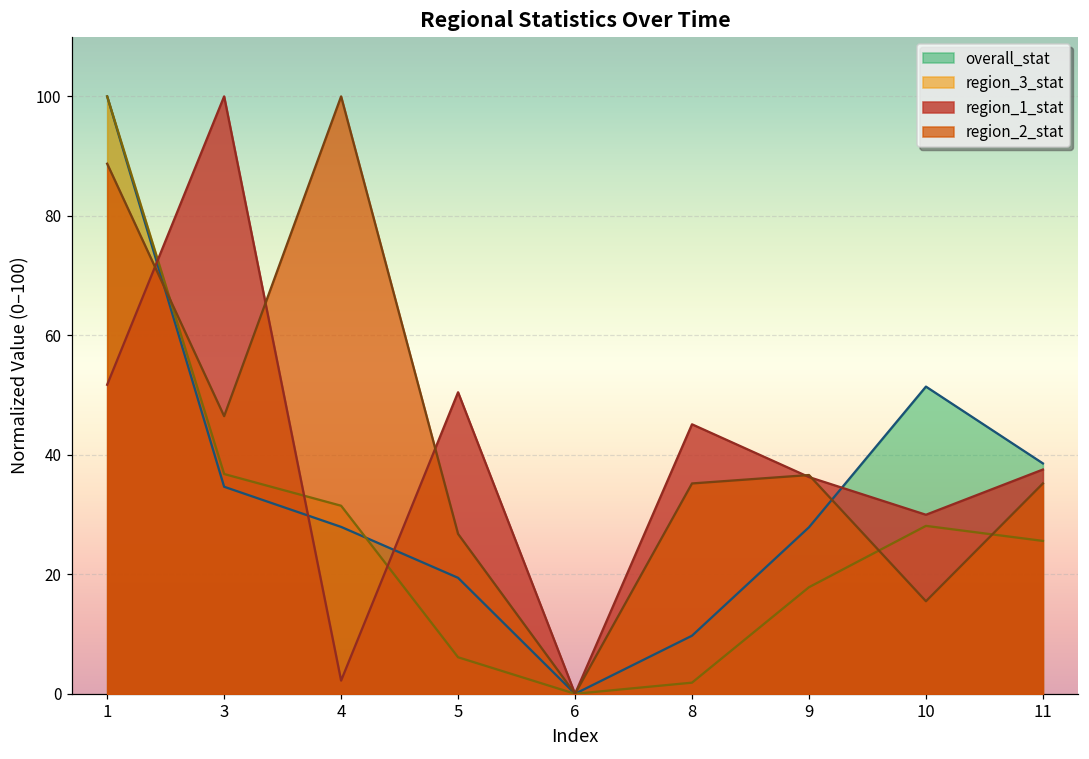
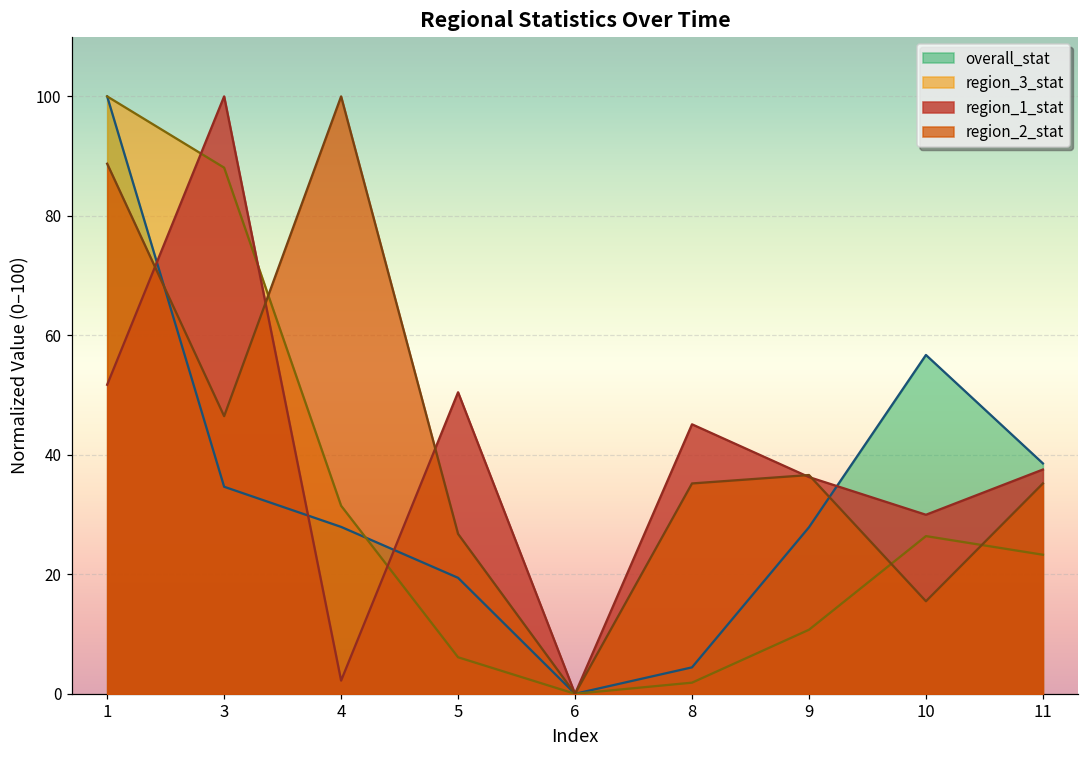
  {
    "overall_stat": {
      "3": 35,
      "4": 28,
      "5": 19,
-     "8": 10,
+     "8": 4,
      "9": 28,
-     "10": 51,
+     "10": 57,
      "11": 39
    },
    "region_3_stat": {
-     "3": 37,
+     "3": 88,
      "4": 31,
      "5": 6,
      "8": 2,
-     "9": 18,
-     "10": 28,
-     "11": 26
+     "9": 11,
+     "10": 26,
+     "11": 23
    }
  }
